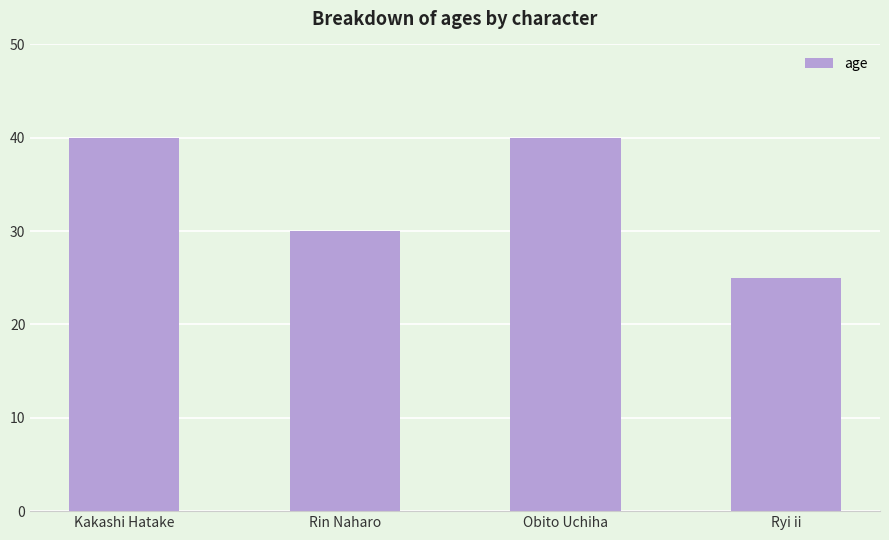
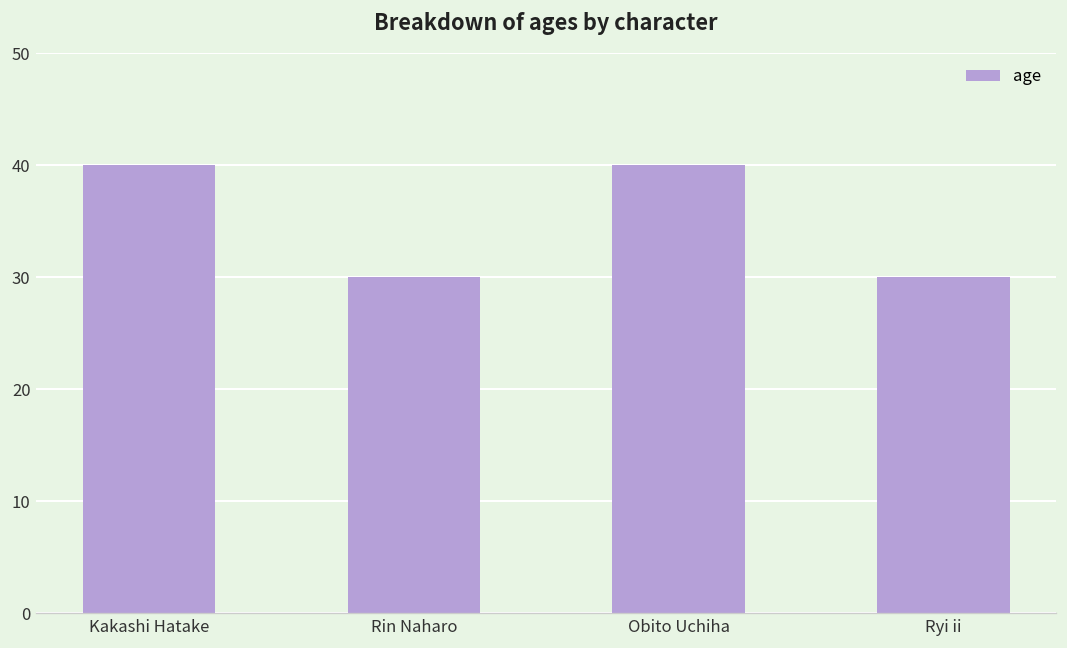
  {
    "Kakashi Hatake": 40,
    "Rin Naharo": 30,
    "Obito Uchiha": 40,
-   "Ryi ii": 25
+   "Ryi ii": 30
  }
